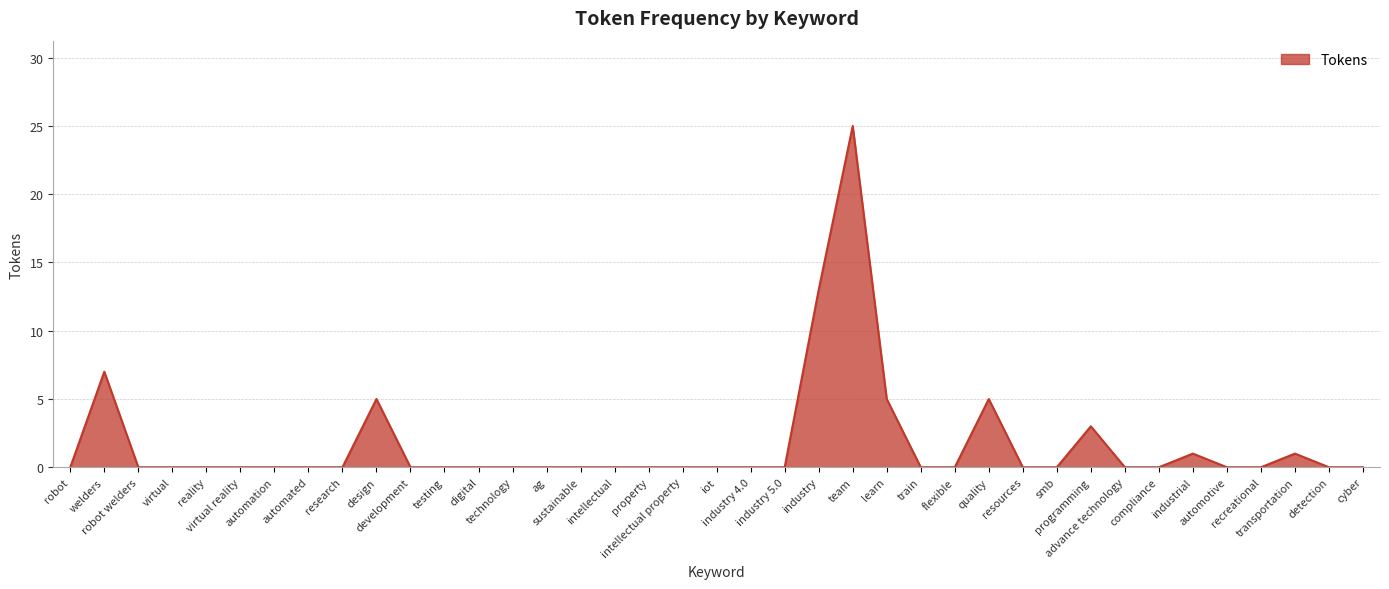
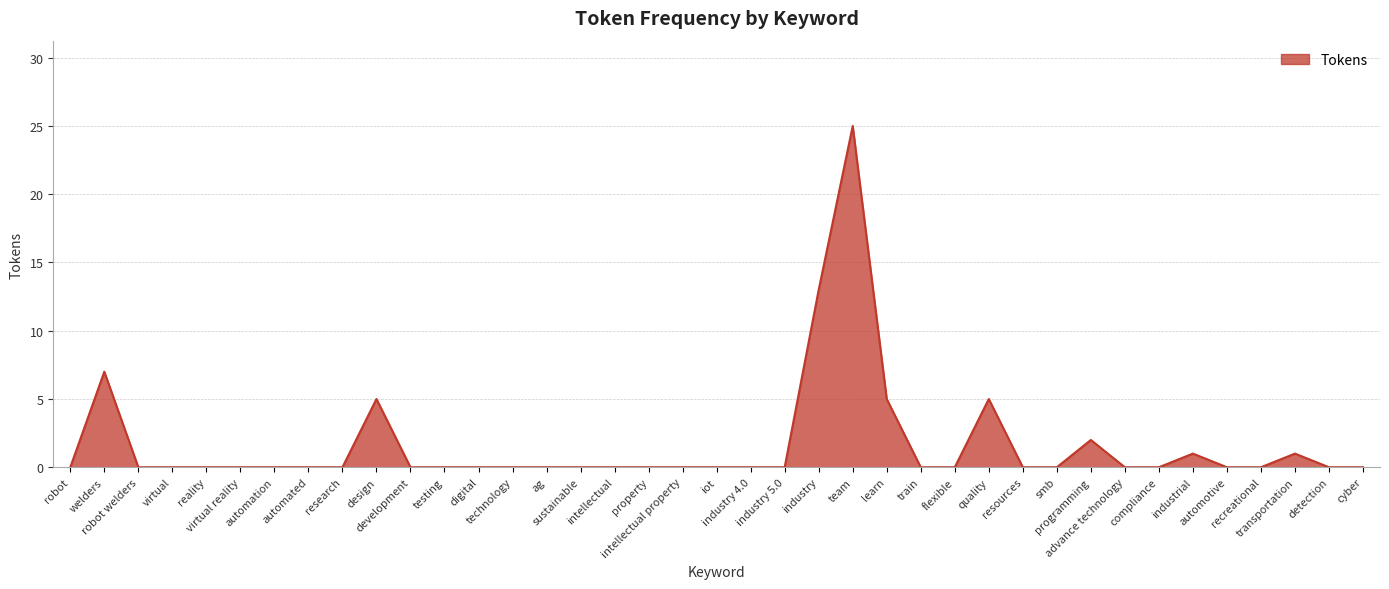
  {
    "robot": 0,
    "welders": 7,
    "robot welders": 0,
    "virtual": 0,
    "reality": 0,
    "virtual reality": 0,
    "automation": 0,
    "automated": 0,
    "research": 0,
    "design": 5,
    "development": 0,
    "testing": 0,
    "digital": 0,
    "technology": 0,
    "ag": 0,
    "sustainable": 0,
    "intellectual": 0,
    "property": 0,
    "intellectual property": 0,
    "iot": 0,
    "industry 4.0": 0,
    "industry 5.0": 0,
    "industry": 13,
    "team": 25,
    "learn": 5,
    "train": 0,
    "flexible": 0,
    "quality": 5,
    "resources": 0,
    "smb": 0,
-   "programming": 3,
+   "programming": 2,
    "advance technology": 0,
    "compliance": 0,
    "industrial": 1,
    "automotive": 0,
    "recreational": 0,
    "transportation": 1,
    "detection": 0,
    "cyber": 0
  }
